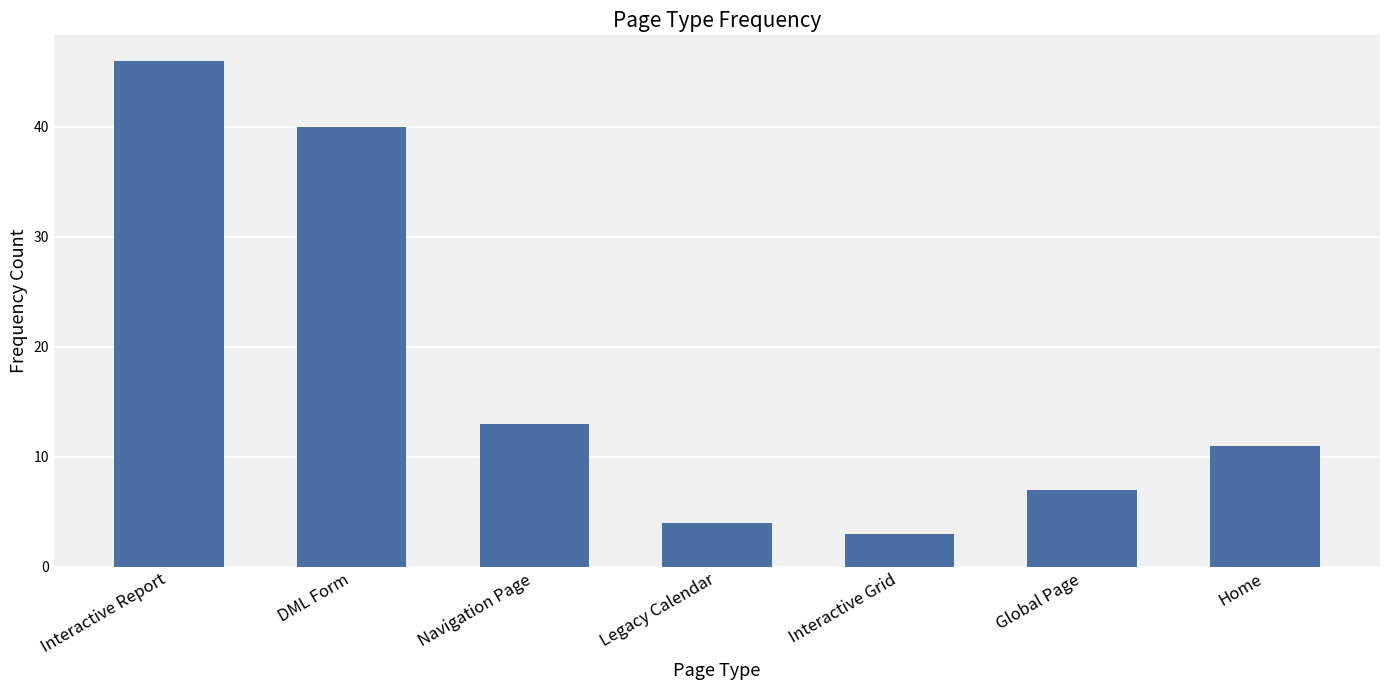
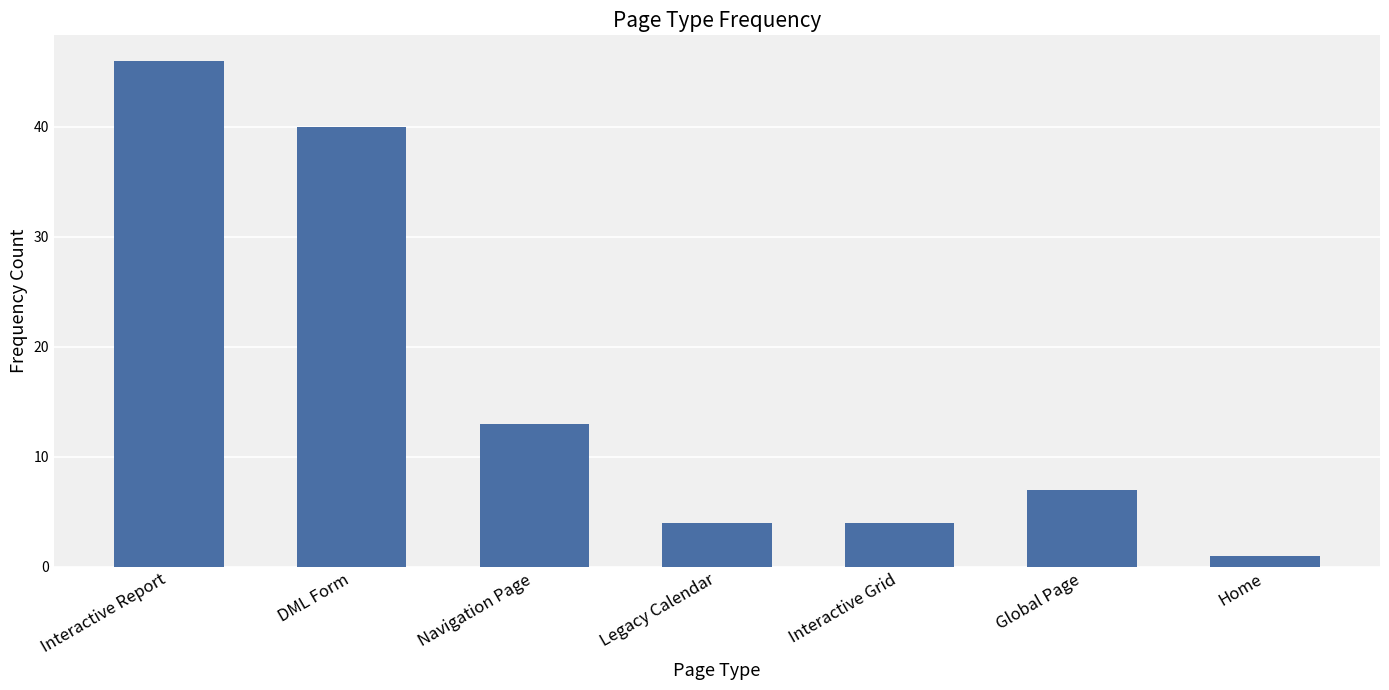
  {
    "Interactive Report": 46,
    "DML Form": 40,
    "Navigation Page": 13,
    "Legacy Calendar": 4,
-   "Interactive Grid": 3,
+   "Interactive Grid": 4,
    "Global Page": 7,
-   "Home": 11
+   "Home": 1
  }
